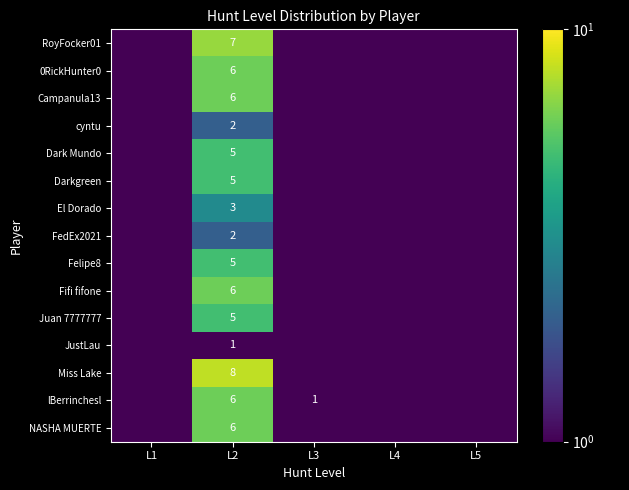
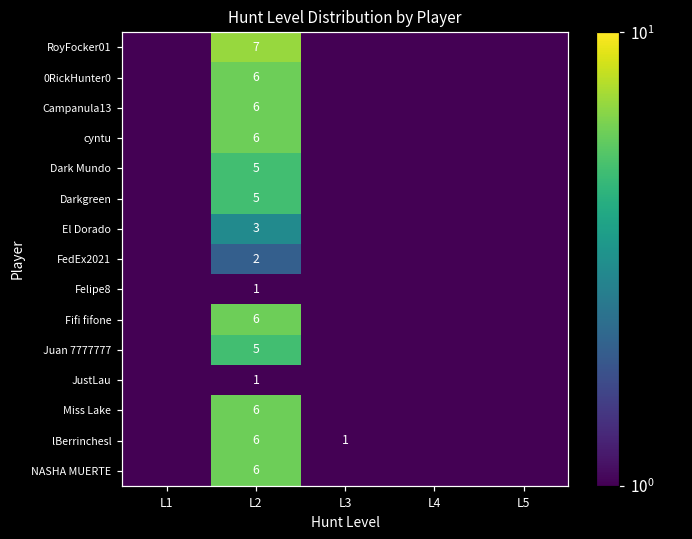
  {
    "RoyFocker01": {
      "L2": 7
    },
    "0RickHunter0": {
      "L2": 6
    },
    "Campanula13": {
      "L2": 6
    },
    "cyntu": {
-     "L2": 2
+     "L2": 6
    },
    "Dark Mundo": {
      "L2": 5
    },
    "Darkgreen": {
      "L2": 5
    },
    "El Dorado": {
      "L2": 3
    },
    "FedEx2021": {
      "L2": 2
    },
    "Felipe8": {
-     "L2": 5
+     "L2": 1
    },
    "Fifi fifone": {
      "L2": 6
    },
    "Juan 7777777": {
      "L2": 5
    },
    "JustLau": {
      "L2": 1
    },
    "Miss Lake": {
-     "L2": 8
+     "L2": 6
    },
    "lBerrinchesl": {
      "L2": 6,
      "L3": 1
    },
    "NASHA MUERTE": {
      "L2": 6
    }
  }
